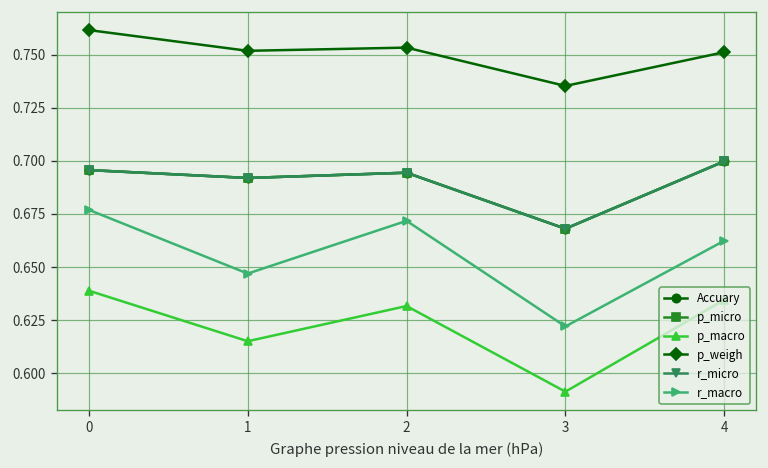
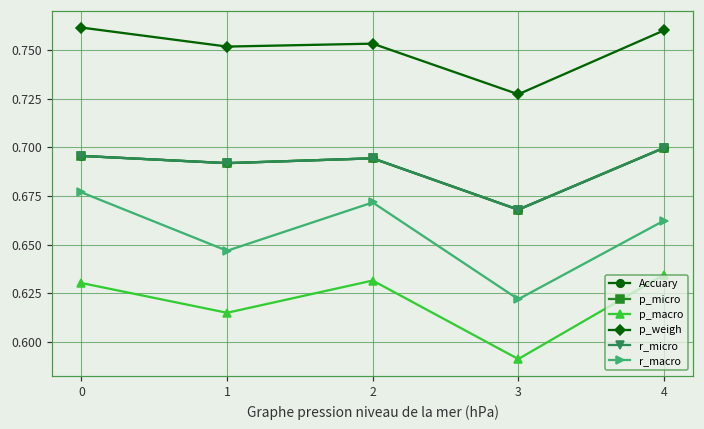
  {
    "p_macro": {
-     "0": 0.639,
+     "0": 0.630,
      "1": 0.615,
      "2": 0.632,
      "3": 0.591
    },
    "p_weigh": {
      "0": 0.762,
      "1": 0.752,
      "2": 0.753,
-     "3": 0.735,
-     "4": 0.751
+     "3": 0.727,
+     "4": 0.760
    }
  }
